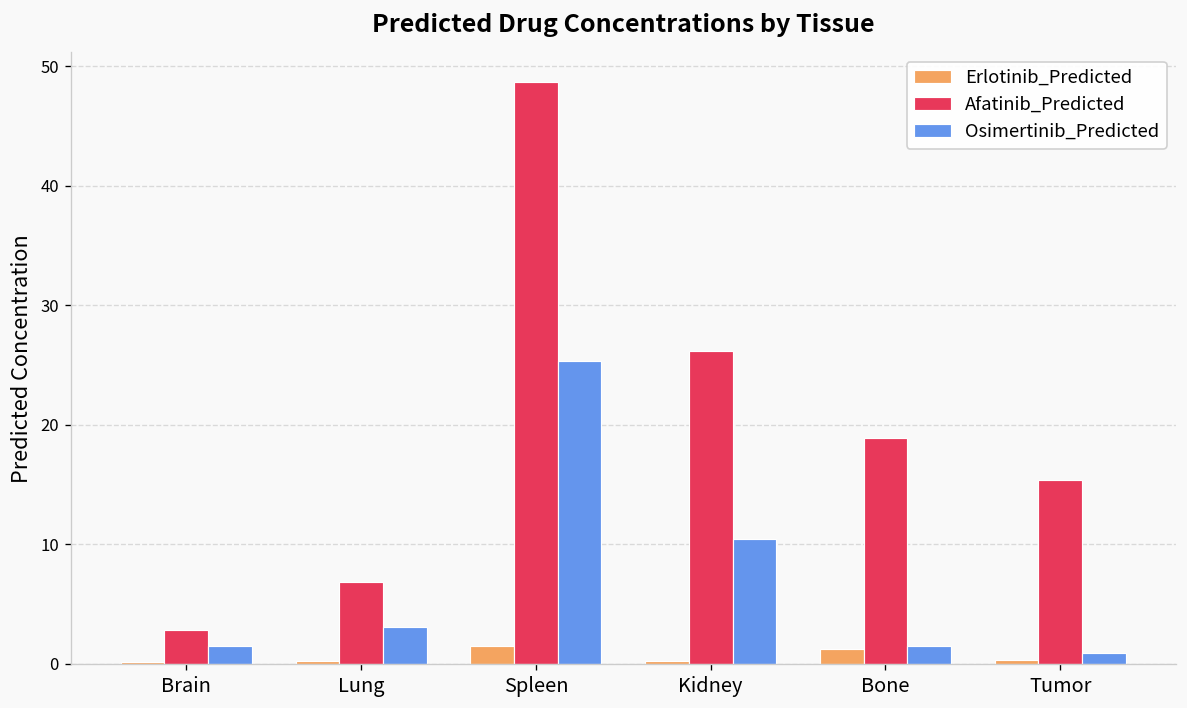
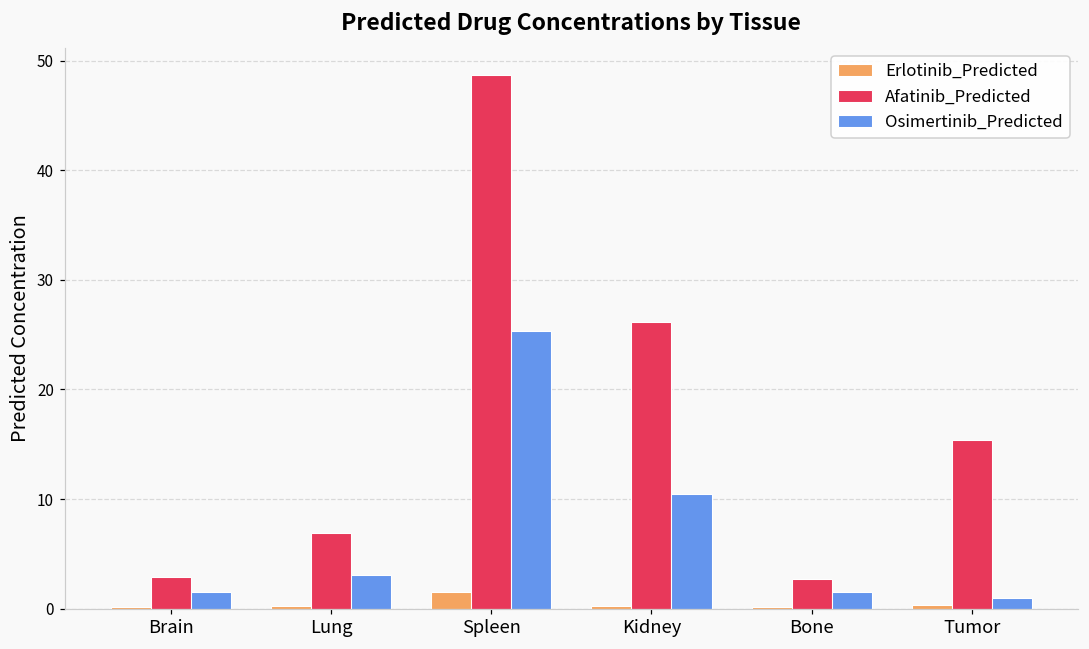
  {
    "Erlotinib_Predicted": {
      "Lung": 0,
      "Spleen": 1,
-     "Bone": 1,
+     "Bone": 0,
      "Tumor": 0
    },
    "Afatinib_Predicted": {
      "Brain": 3,
      "Lung": 7,
      "Spleen": 49,
      "Kidney": 26,
-     "Bone": 19,
+     "Bone": 3,
      "Tumor": 15
    },
    "Osimertinib_Predicted": {
      "Brain": 2,
      "Lung": 3,
      "Spleen": 25,
      "Kidney": 10,
      "Bone": 1,
      "Tumor": 1
    }
  }
